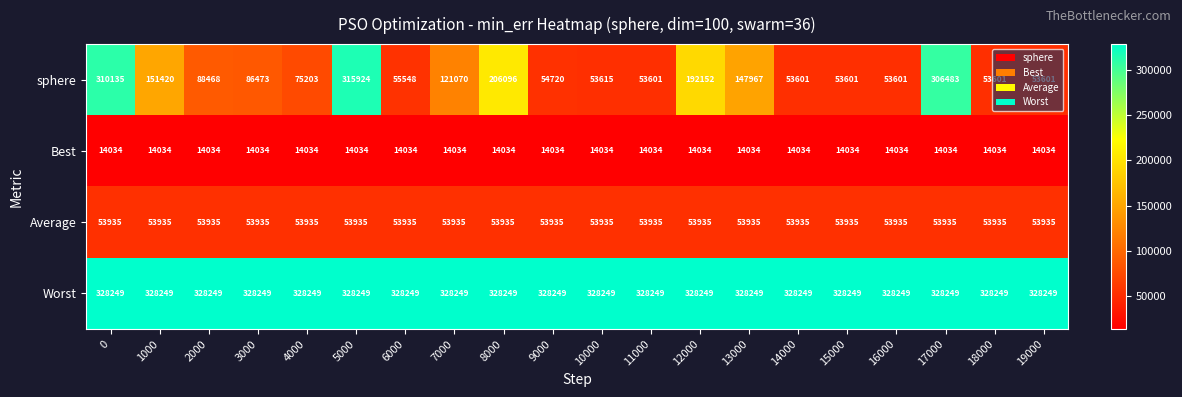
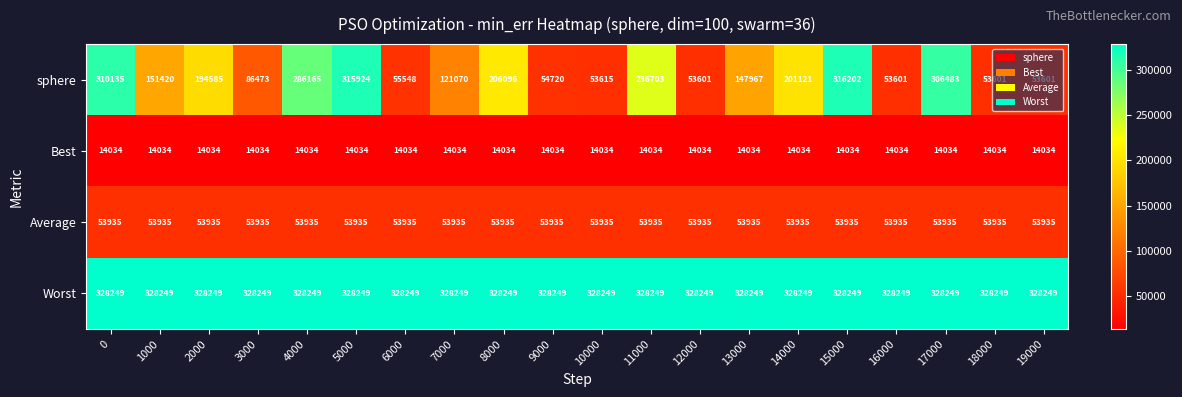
  {
    "sphere": {
      "0": 310135,
      "1000": 151420,
-     "2000": 88468,
+     "2000": 194585,
      "3000": 86473,
-     "4000": 75203,
+     "4000": 286165,
      "5000": 315924,
      "6000": 55548,
      "7000": 121070,
      "8000": 206096,
      "9000": 54720,
      "10000": 53615,
-     "11000": 53601,
-     "12000": 192152,
+     "11000": 236703,
+     "12000": 53601,
      "13000": 147967,
-     "14000": 53601,
-     "15000": 53601,
+     "14000": 201121,
+     "15000": 316202,
      "16000": 53601,
      "17000": 306483
    },
    "Best": {
      "0": 14034,
      "1000": 14034,
      "2000": 14034,
      "3000": 14034,
      "4000": 14034,
      "5000": 14034,
      "6000": 14034,
      "7000": 14034,
      "8000": 14034,
      "9000": 14034,
      "10000": 14034,
      "11000": 14034,
      "12000": 14034,
      "13000": 14034,
      "14000": 14034,
      "15000": 14034,
      "16000": 14034,
      "17000": 14034,
      "18000": 14034,
      "19000": 14034
    },
    "Average": {
      "0": 53935,
      "1000": 53935,
      "2000": 53935,
      "3000": 53935,
      "4000": 53935,
      "5000": 53935,
      "6000": 53935,
      "7000": 53935,
      "8000": 53935,
      "9000": 53935,
      "10000": 53935,
      "11000": 53935,
      "12000": 53935,
      "13000": 53935,
      "14000": 53935,
      "15000": 53935,
      "16000": 53935,
      "17000": 53935,
      "18000": 53935,
      "19000": 53935
    },
    "Worst": {
      "0": 328249,
      "1000": 328249,
      "2000": 328249,
      "3000": 328249,
      "4000": 328249,
      "5000": 328249,
      "6000": 328249,
      "7000": 328249,
      "8000": 328249,
      "9000": 328249,
      "10000": 328249,
      "11000": 328249,
      "12000": 328249,
      "13000": 328249,
      "14000": 328249,
      "15000": 328249,
      "16000": 328249,
      "17000": 328249,
      "18000": 328249,
      "19000": 328249
    }
  }
